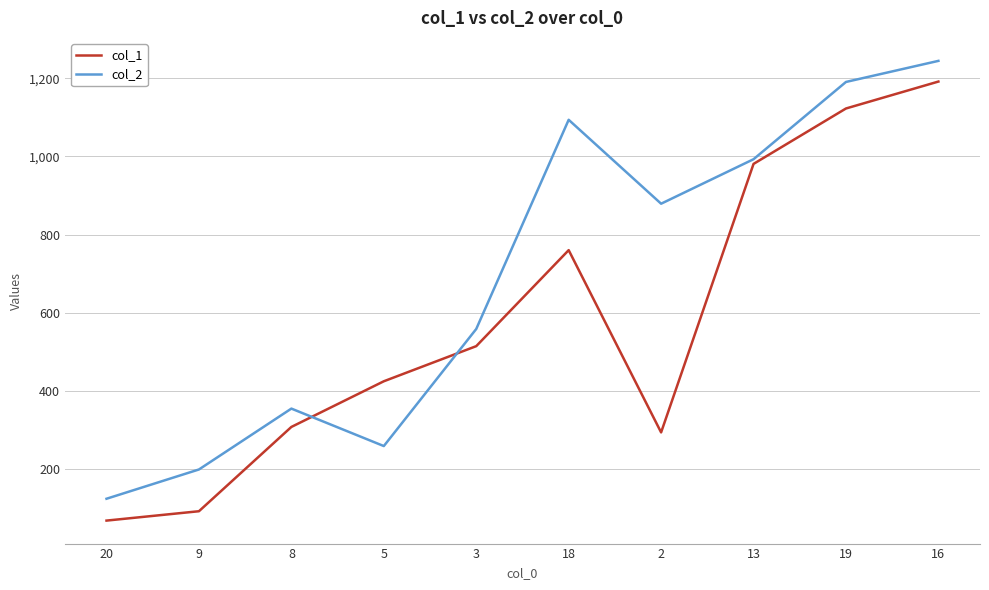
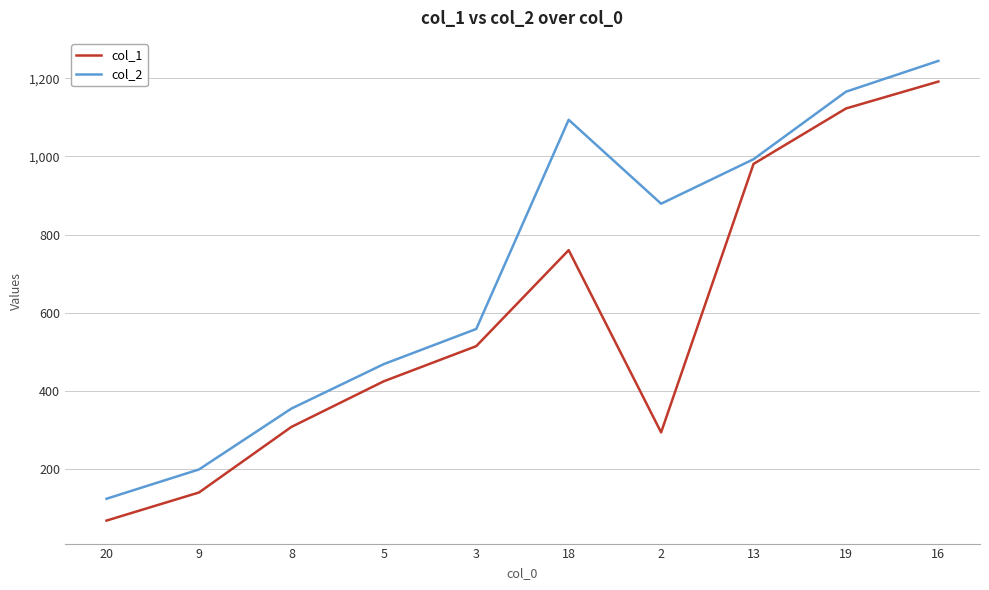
  {
    "col_1": {
      "20": "70",
-     "9": "90",
+     "9": "140",
      "8": "310",
      "5": "420",
      "3": "510",
      "18": "760",
      "2": "290",
      "13": "980",
      "19": "1,120",
      "16": "1,190"
    },
    "col_2": {
      "20": "120",
      "9": "200",
      "8": "350",
-     "5": "260",
+     "5": "470",
      "3": "560",
      "18": "1,090",
      "2": "880",
      "13": "990",
-     "19": "1,190",
+     "19": "1,170",
      "16": "1,250"
    }
  }
